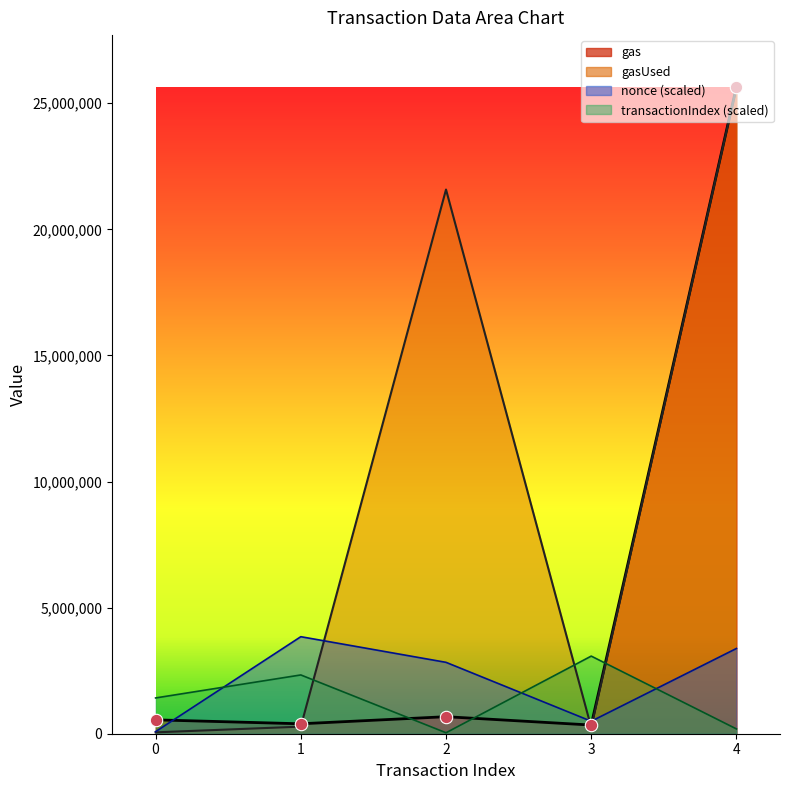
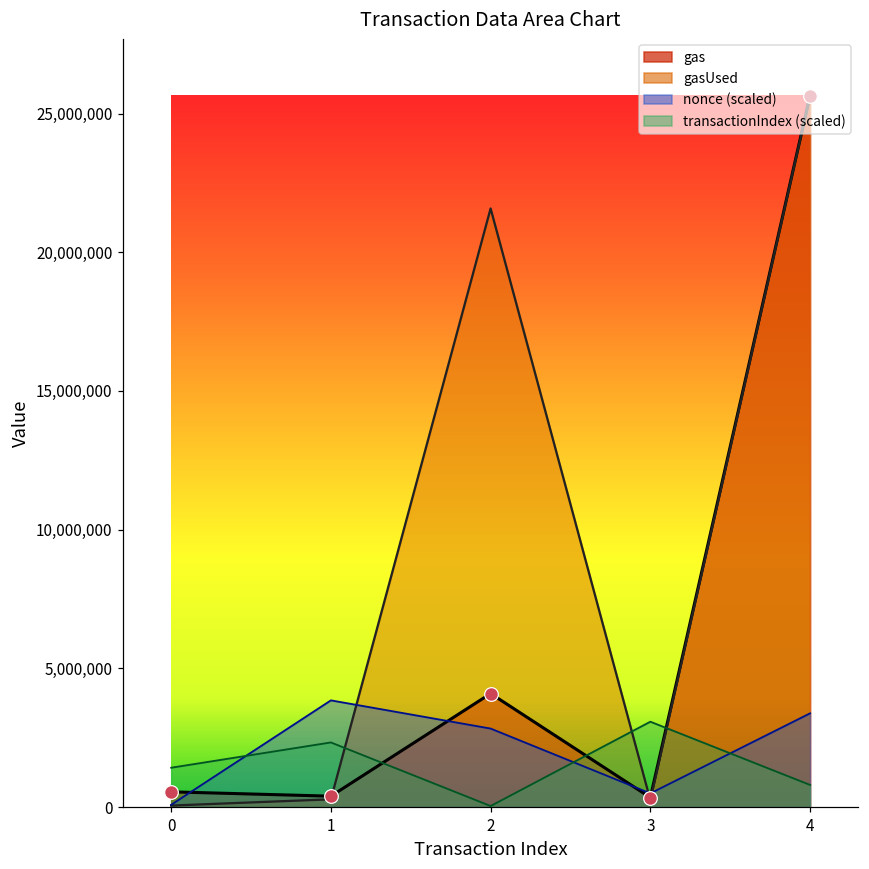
  {
    "gas": {
      "0": "600,000",
      "1": "400,000",
-     "2": "700,000"
+     "2": "4,100,000"
    },
    "gasUsed": {
      "1": "300,000",
      "2": "21,600,000"
    },
    "nonce (scaled)": {
      "1": "3,800,000",
      "2": "2,800,000",
      "3": "500,000",
      "4": "3,400,000"
    },
    "transactionIndex (scaled)": {
      "0": "1,400,000",
      "1": "2,300,000",
      "2": "0",
      "3": "3,100,000",
-     "4": "200,000"
+     "4": "800,000"
    }
  }
